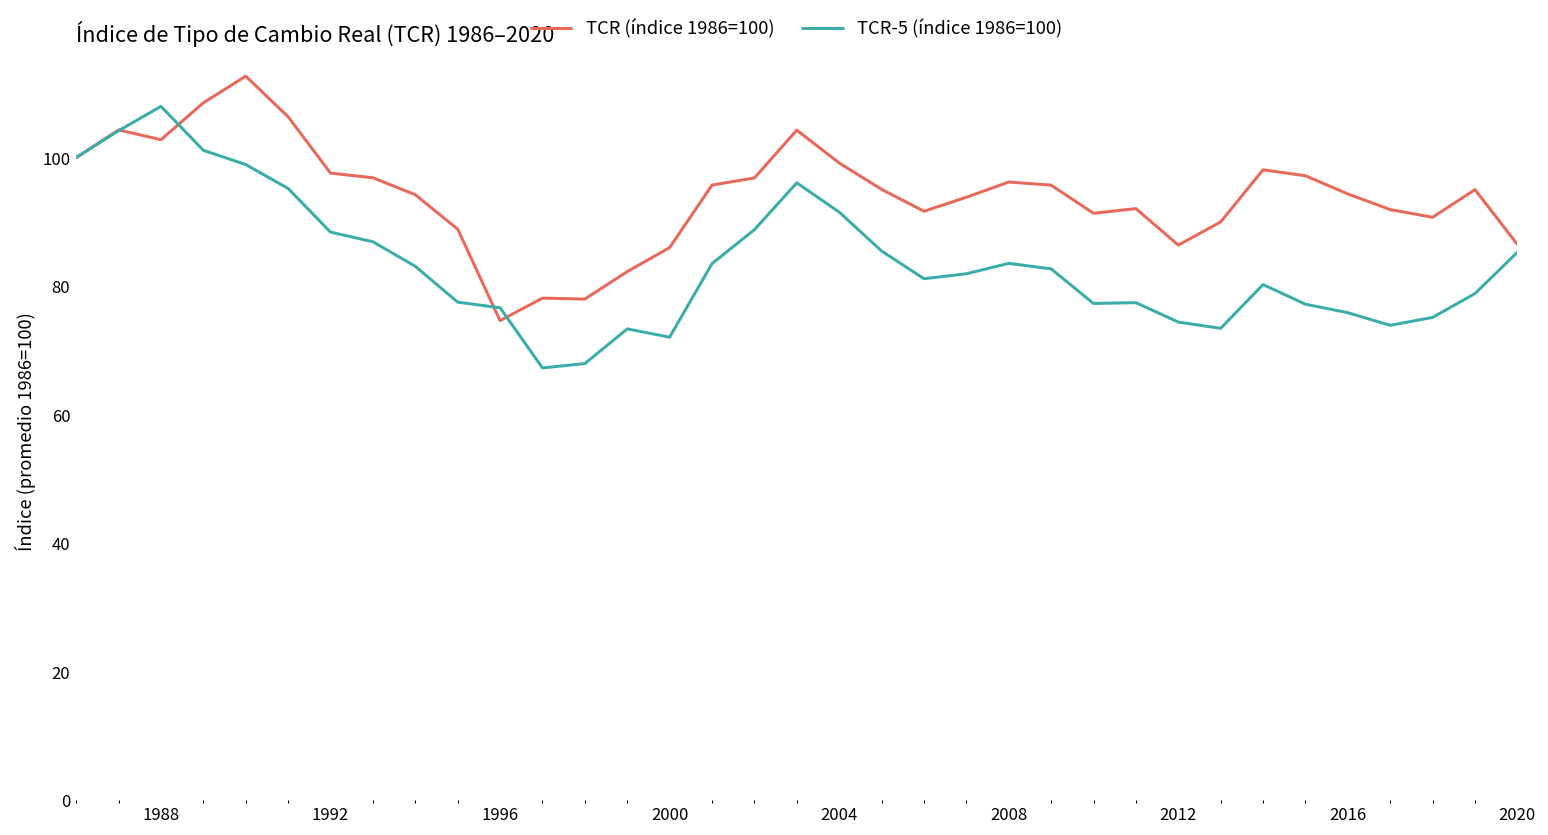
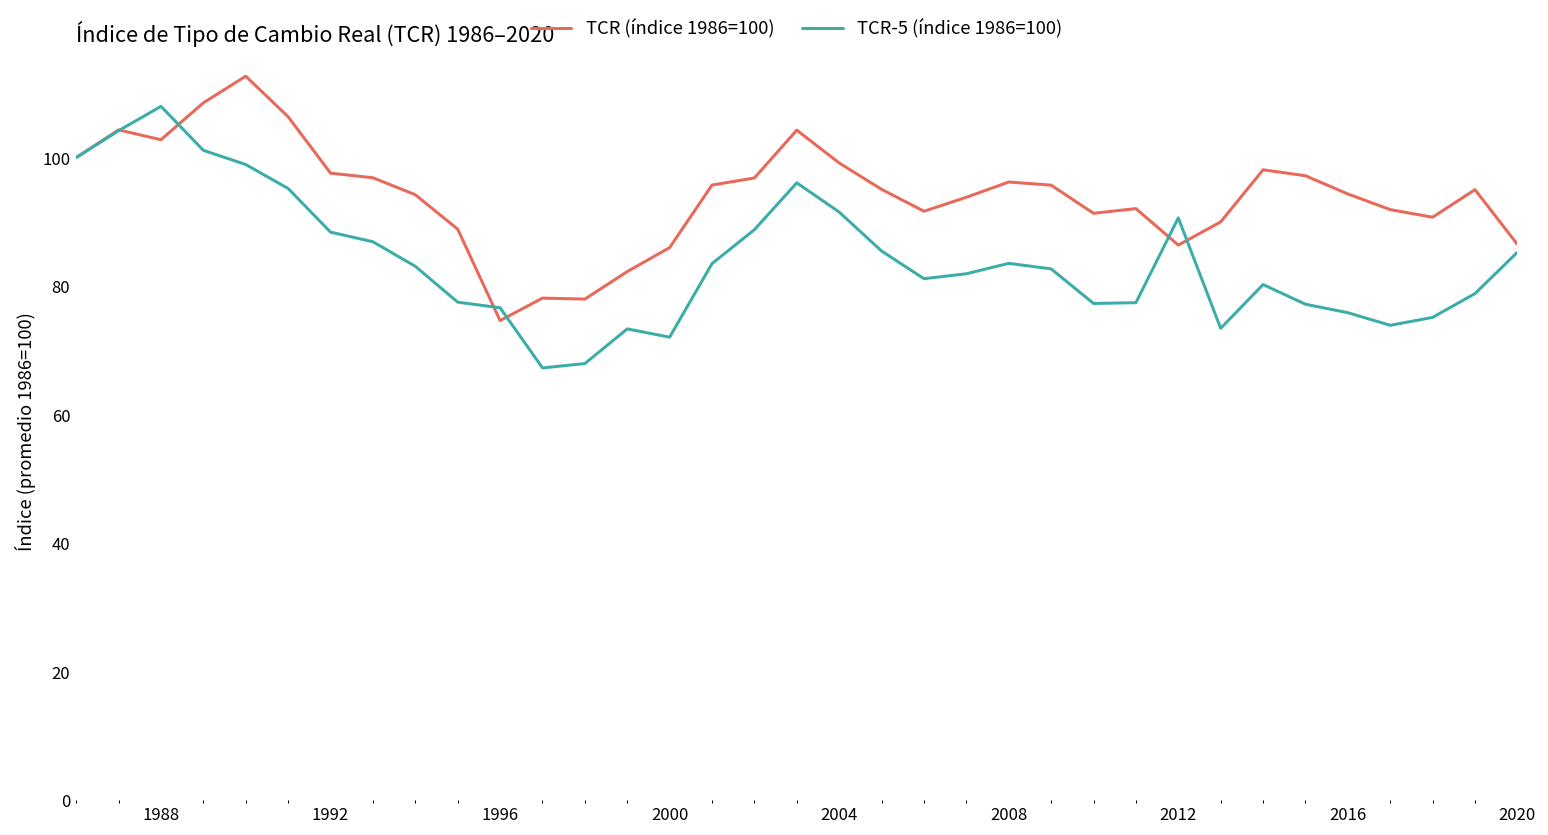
  {
    "TCR (índice 1986=100)": {
      "1988": 103,
      "1992": 98,
      "1996": 75,
      "2000": 86,
      "2004": 99,
      "2008": 96,
      "2012": 86,
      "2016": 94,
      "2020": 87
    },
    "TCR-5 (índice 1986=100)": {
      "1988": 108,
      "1992": 88,
      "1996": 77,
      "2000": 72,
      "2004": 92,
      "2008": 84,
-     "2012": 74,
+     "2012": 91,
      "2016": 76,
      "2020": 85
    }
  }
